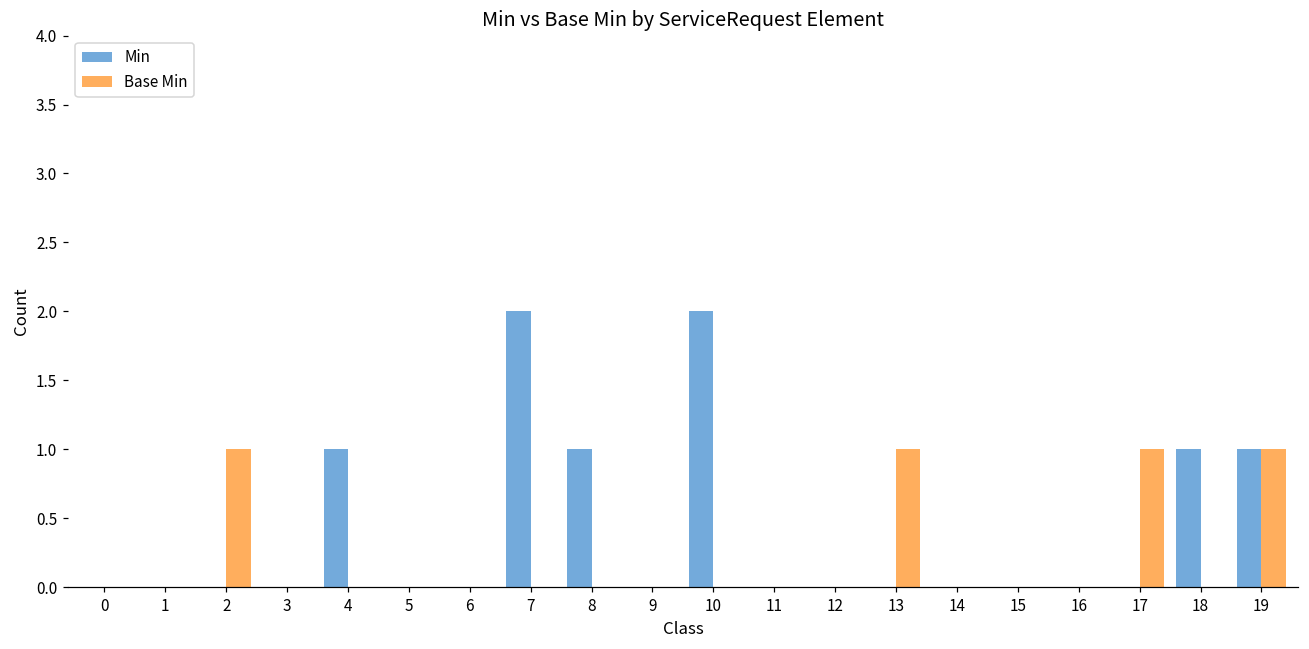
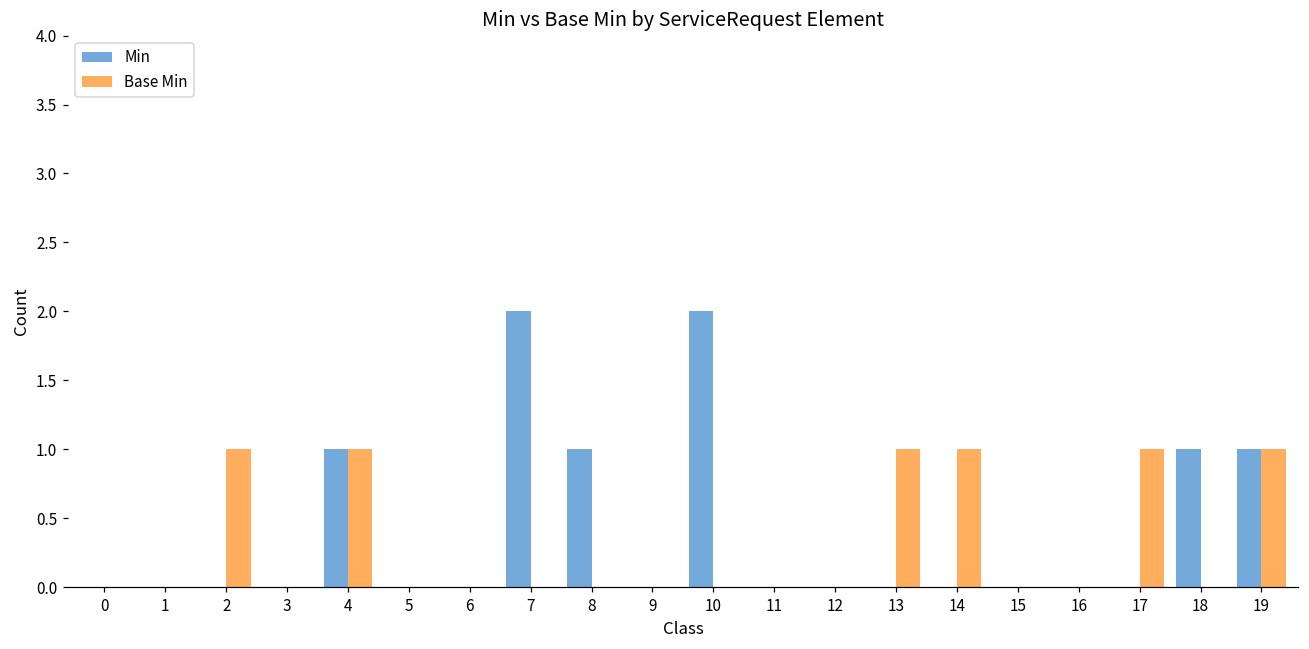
  {
    "Min": {
      "0": 0,
      "1": 0,
      "2": 0,
      "3": 0,
      "4": 1,
      "5": 0,
      "6": 0,
      "7": 2,
      "8": 1,
      "9": 0,
      "10": 2,
      "11": 0,
      "12": 0,
      "13": 0,
      "14": 0,
      "15": 0,
      "16": 0,
      "17": 0,
      "18": 1,
      "19": 1
    },
    "Base Min": {
      "0": 0,
      "1": 0,
      "2": 1,
      "3": 0,
-     "4": 0,
+     "4": 1,
      "5": 0,
      "6": 0,
      "7": 0,
      "8": 0,
      "9": 0,
      "10": 0,
      "11": 0,
      "12": 0,
      "13": 1,
-     "14": 0,
+     "14": 1,
      "15": 0,
      "16": 0,
      "17": 1,
      "18": 0,
      "19": 1
    }
  }
